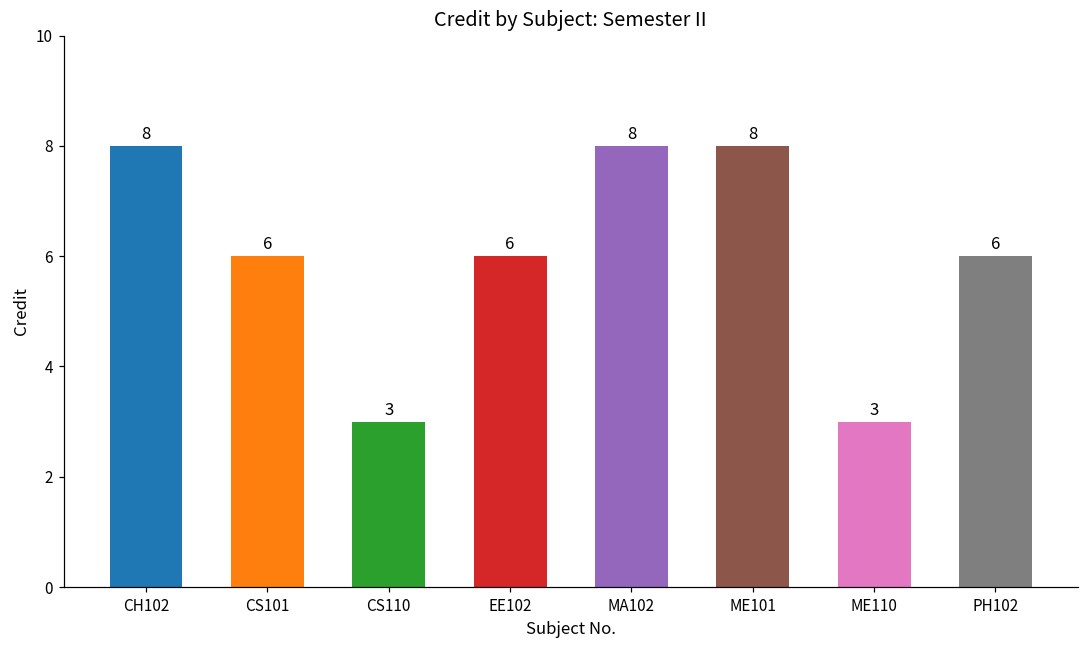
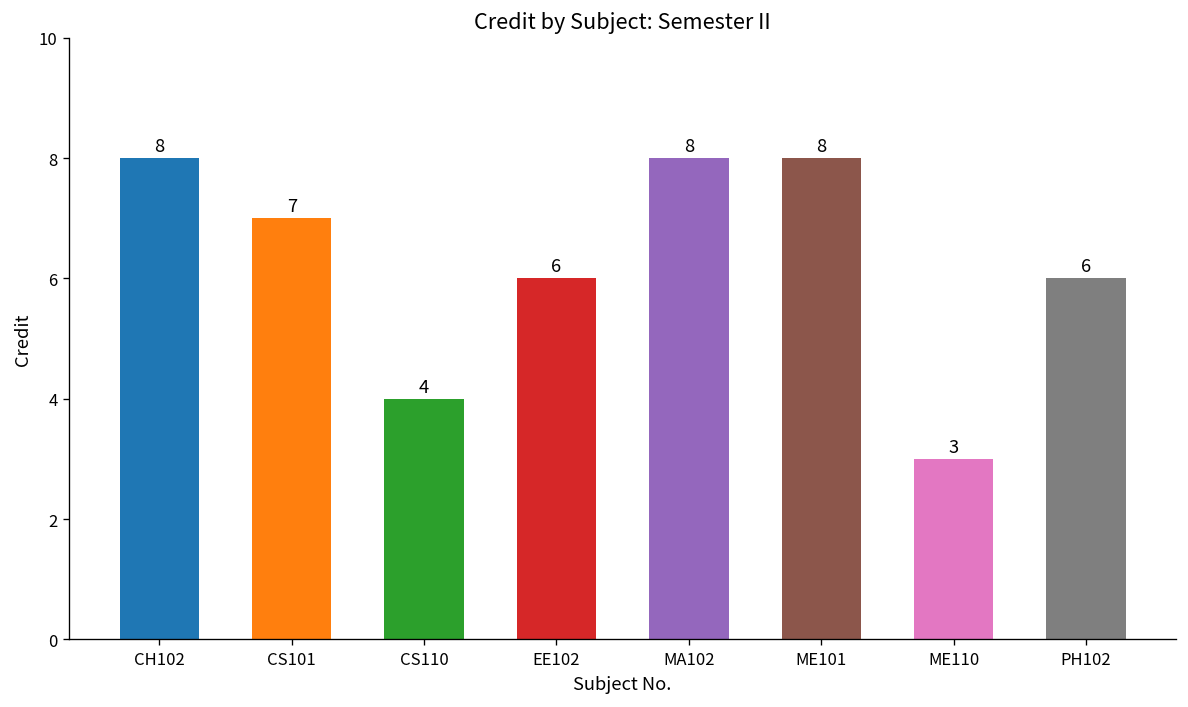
  {
    "CH102": 8,
-   "CS101": 6,
-   "CS110": 3,
+   "CS101": 7,
+   "CS110": 4,
    "EE102": 6,
    "MA102": 8,
    "ME101": 8,
    "ME110": 3,
    "PH102": 6
  }
